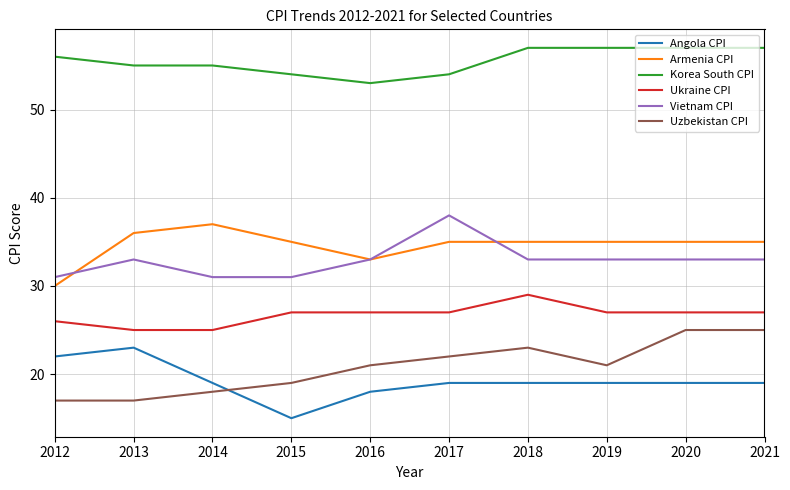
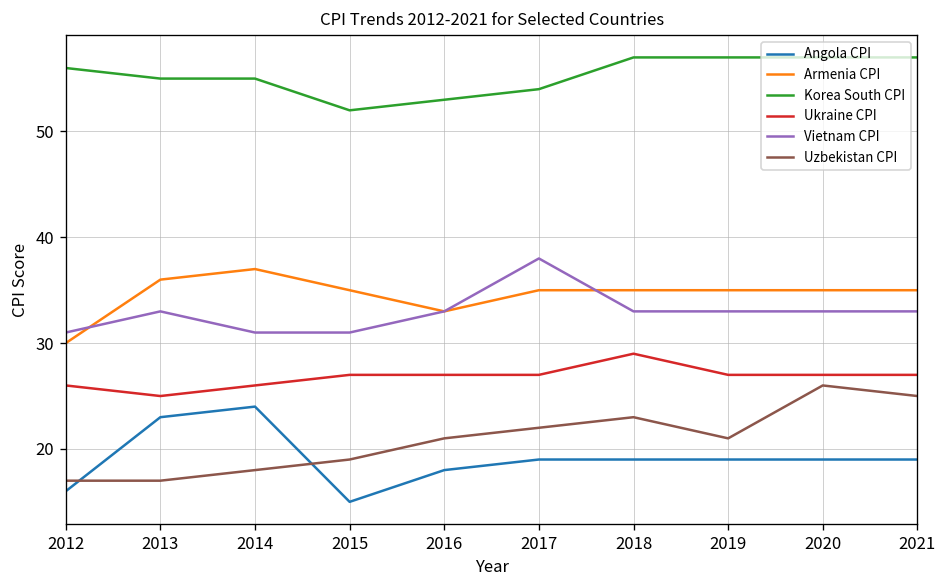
  {
    "Angola CPI": {
-     "2012": 22,
+     "2012": 16,
      "2013": 23,
-     "2014": 19,
+     "2014": 24,
      "2015": 15,
      "2016": 18,
      "2017": 19,
      "2018": 19,
      "2019": 19,
      "2020": 19,
      "2021": 19
    },
    "Armenia CPI": {
      "2012": 30,
      "2013": 36,
      "2014": 37,
      "2015": 35,
      "2017": 35,
      "2018": 35,
      "2019": 35,
      "2020": 35,
      "2021": 35
    },
    "Korea South CPI": {
      "2012": 56,
      "2013": 55,
      "2014": 55,
-     "2015": 54,
+     "2015": 52,
      "2016": 53,
      "2017": 54,
      "2018": 57,
      "2019": 57,
      "2021": 57
    },
    "Ukraine CPI": {
      "2012": 26,
      "2013": 25,
-     "2014": 25,
+     "2014": 26,
      "2015": 27,
      "2016": 27,
      "2017": 27,
      "2018": 29,
      "2019": 27,
      "2020": 27,
      "2021": 27
    },
    "Vietnam CPI": {
      "2012": 31,
      "2013": 33,
      "2014": 31,
      "2015": 31,
      "2017": 38,
      "2018": 33,
      "2019": 33,
      "2020": 33,
      "2021": 33
    },
    "Uzbekistan CPI": {
      "2012": 17,
      "2013": 17,
      "2014": 18,
      "2015": 19,
      "2016": 21,
      "2017": 22,
      "2018": 23,
      "2019": 21,
-     "2020": 25,
+     "2020": 26,
      "2021": 25
    }
  }
